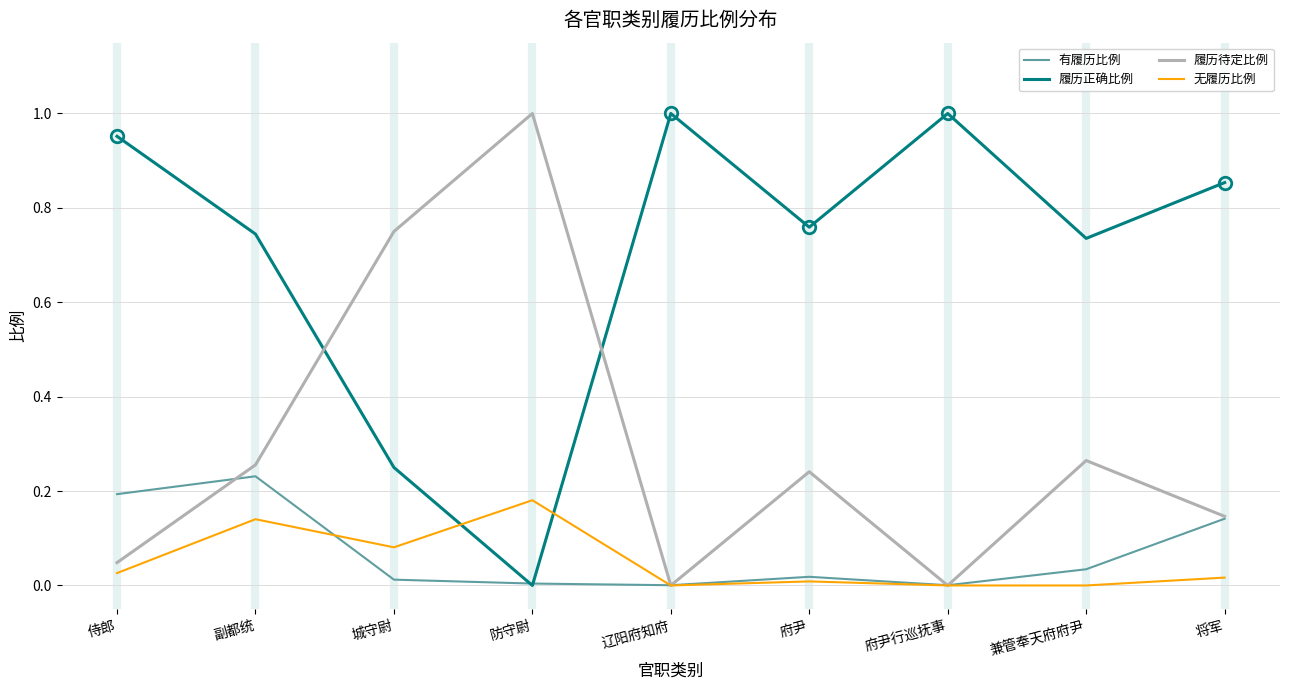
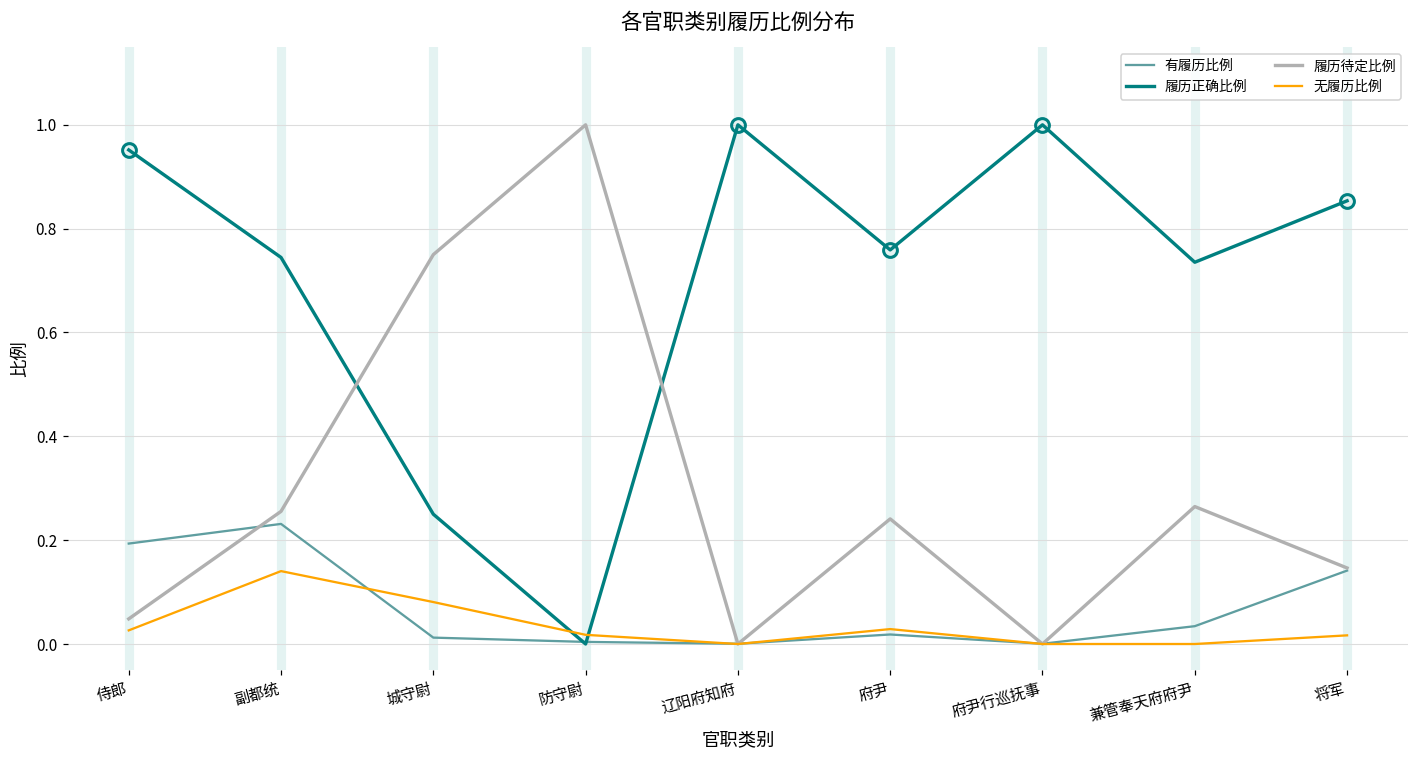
  {
    "有履历比例": {
      "侍郎": 0.19,
      "副都统": 0.23,
      "城守尉": 0.01,
      "府尹": 0.02,
      "兼管奉天府府尹": 0.03
    },
    "履历待定比例": {
      "侍郎": 0.05,
      "副都统": 0.26,
      "城守尉": 0.75,
      "防守尉": 1.00,
      "府尹": 0.24,
      "兼管奉天府府尹": 0.26
    },
    "无履历比例": {
      "侍郎": 0.03,
      "副都统": 0.14,
      "城守尉": 0.08,
-     "防守尉": 0.18,
-     "府尹": 0.01,
+     "防守尉": 0.02,
+     "府尹": 0.03,
      "兼管奉天府府尹": 0.00,
      "将军": 0.02
    }
  }
